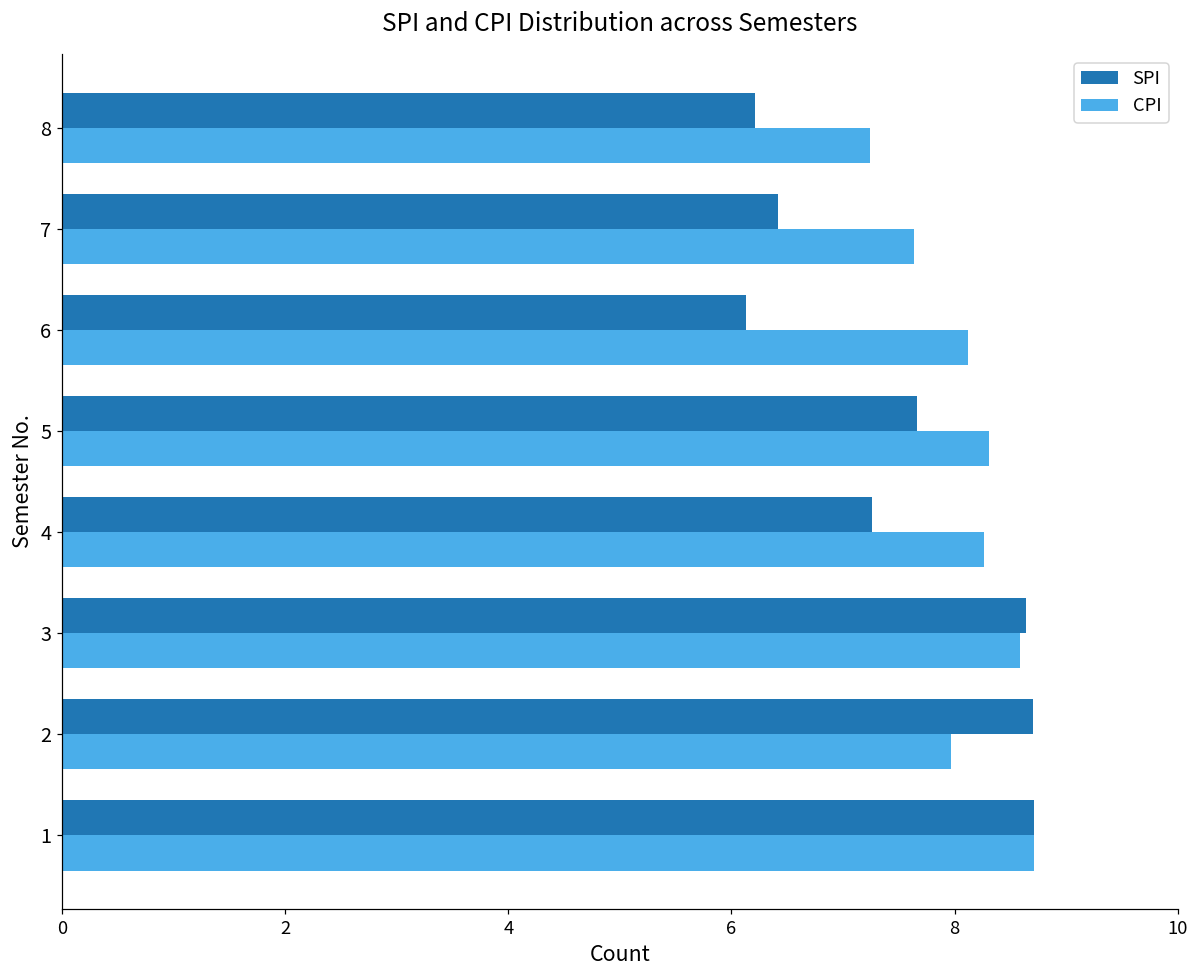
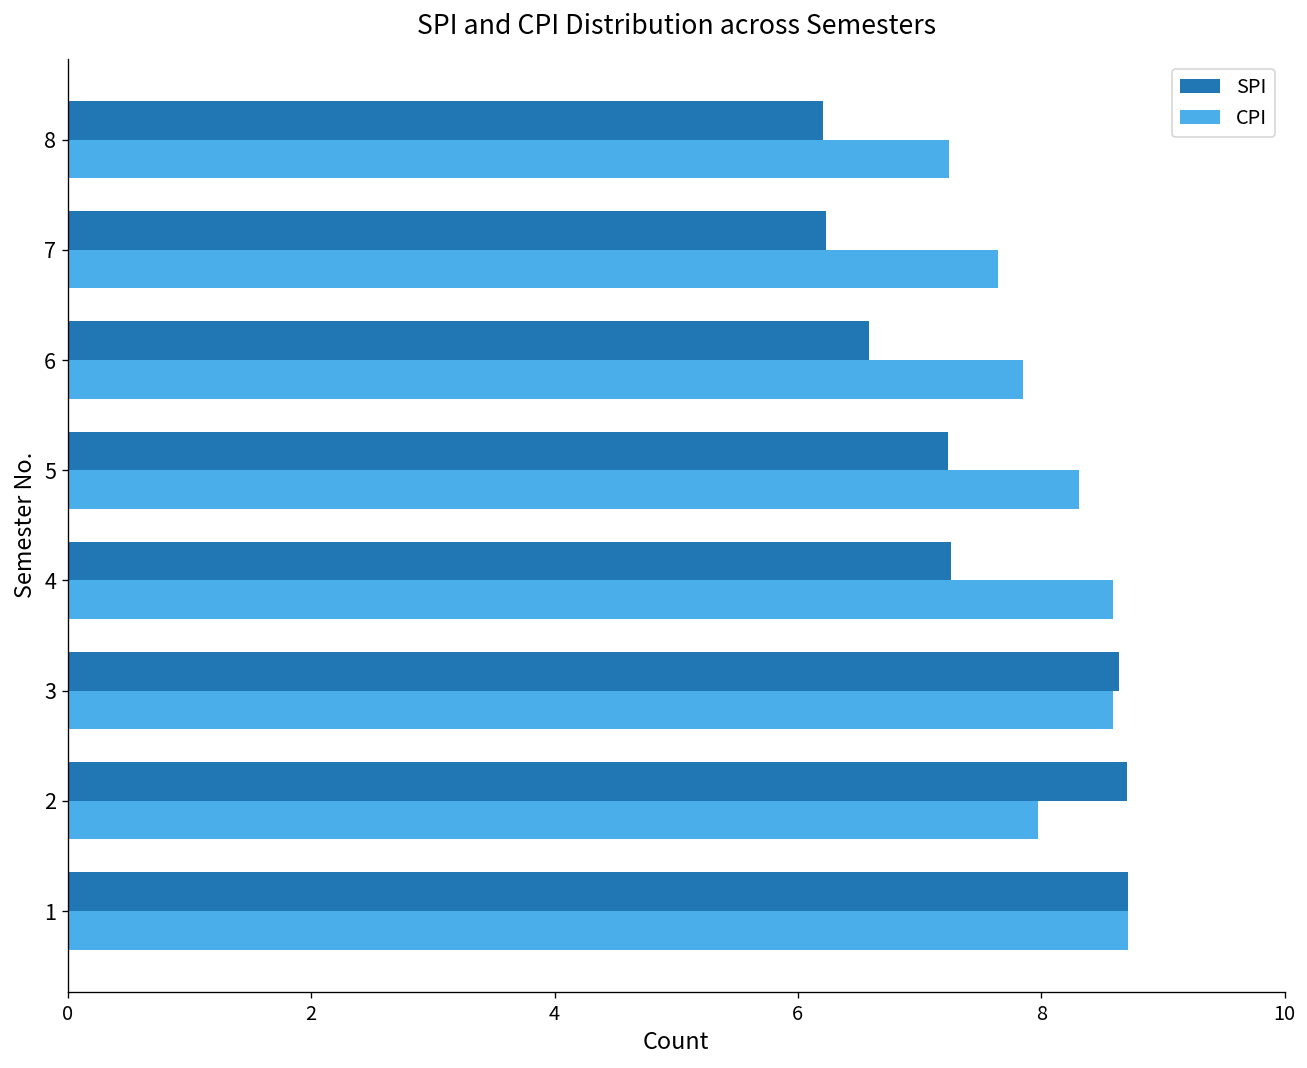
  {
    "SPI": {
      "8": 6.21,
-     "7": 6.42,
-     "6": 6.13,
-     "5": 7.66,
+     "7": 6.23,
+     "6": 6.58,
+     "5": 7.23,
      "4": 7.26,
      "3": 8.64,
      "2": 8.70,
      "1": 8.71
    },
    "CPI": {
      "8": 7.24,
      "7": 7.64,
-     "6": 8.12,
+     "6": 7.85,
      "5": 8.31,
-     "4": 8.26,
+     "4": 8.59,
      "3": 8.59,
      "2": 7.97,
      "1": 8.71
    }
  }
